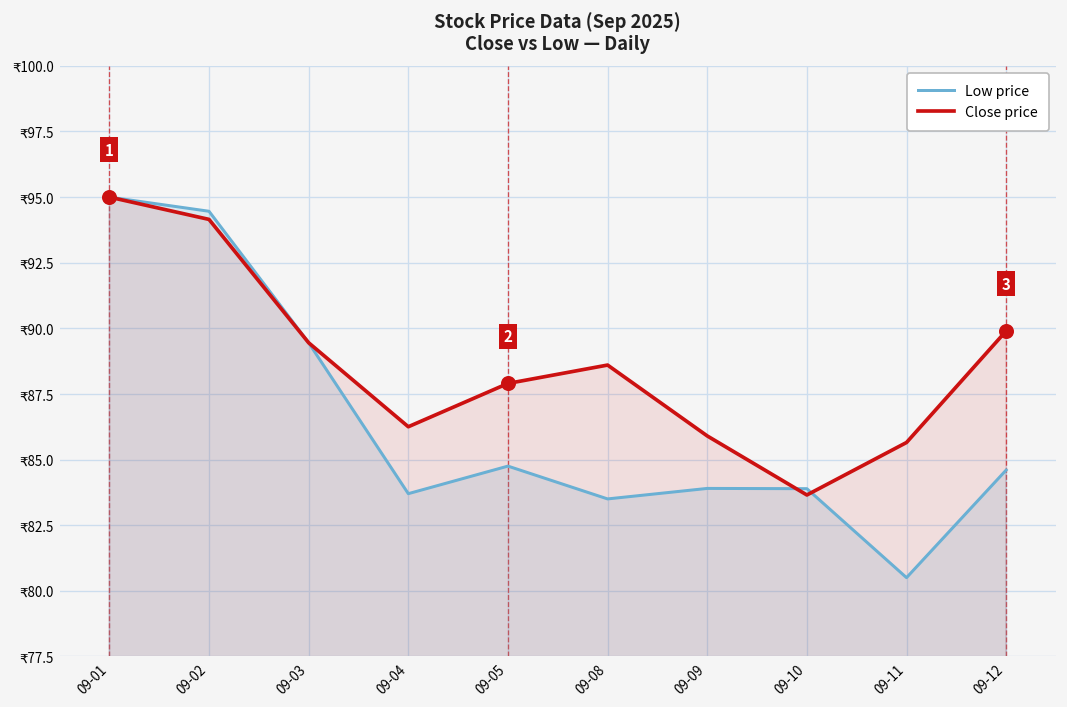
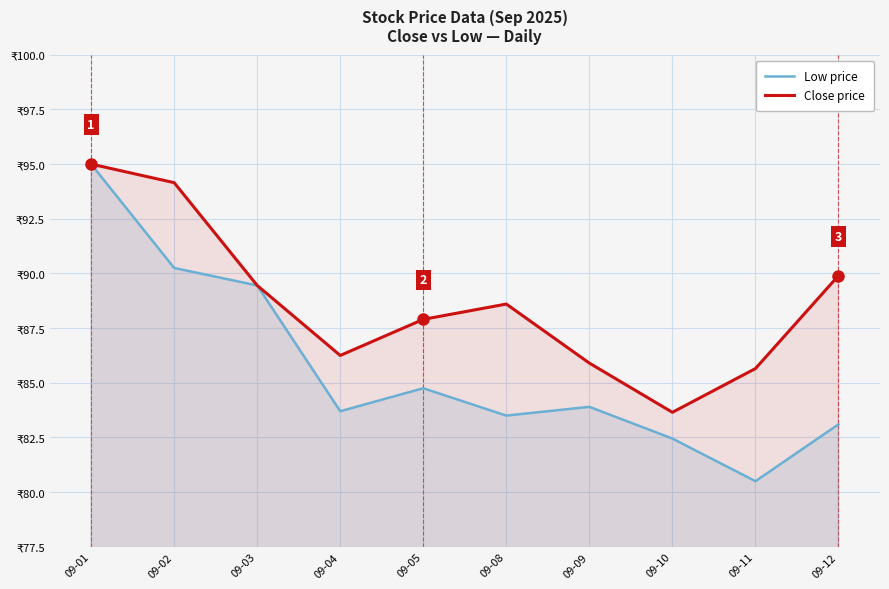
  {
    "Low price": {
-     "09-02": "₹94.5",
+     "09-02": "₹90.3",
      "09-04": "₹83.7",
      "09-05": "₹84.8",
      "09-08": "₹83.5",
      "09-09": "₹83.9",
-     "09-10": "₹83.9",
+     "09-10": "₹82.5",
      "09-11": "₹80.5",
-     "09-12": "₹84.6"
+     "09-12": "₹83.1"
    }
  }
